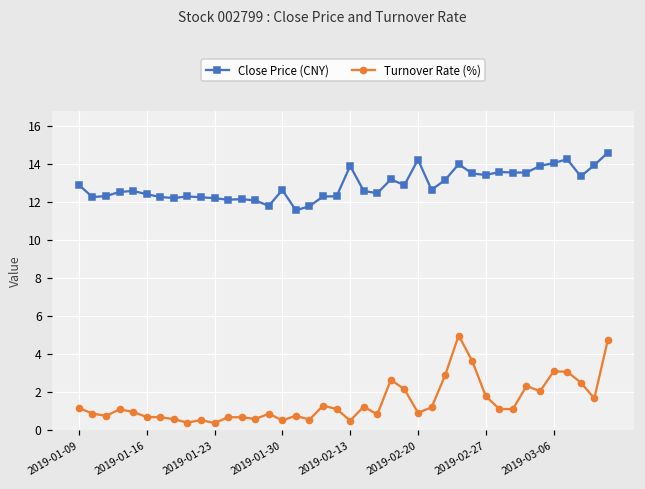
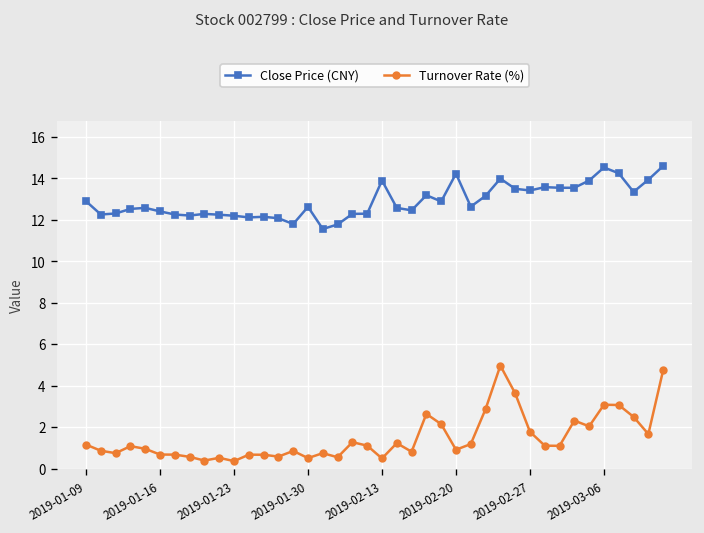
  {
    "Close Price (CNY)": {
      "2019-01-09": 12.9,
      "2019-01-16": 12.4,
      "2019-01-23": 12.2,
      "2019-01-30": 12.6,
      "2019-02-13": 13.9,
      "2019-02-20": 14.2,
      "2019-02-27": 13.4,
-     "2019-03-06": 14.1
+     "2019-03-06": 14.5
    },
    "Turnover Rate (%)": {
      "2019-01-09": 1.2,
      "2019-01-16": 0.7,
      "2019-01-23": 0.4,
      "2019-01-30": 0.5,
      "2019-02-13": 0.5,
      "2019-02-20": 0.9,
      "2019-02-27": 1.8,
      "2019-03-06": 3.1
    }
  }
